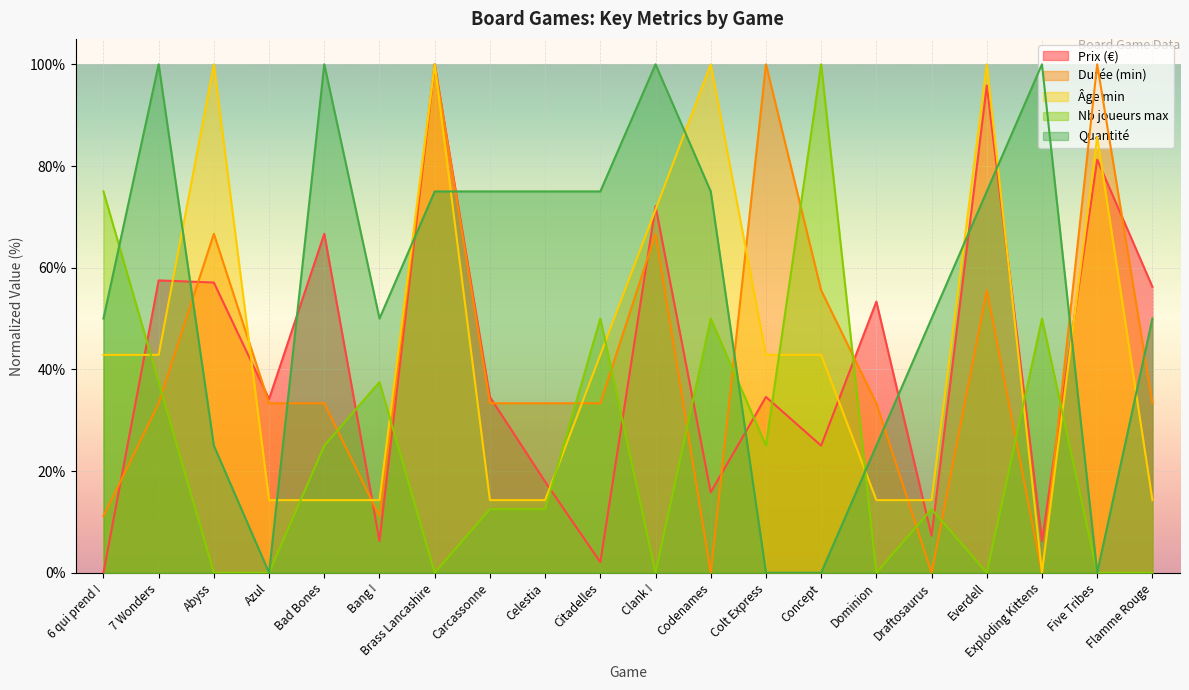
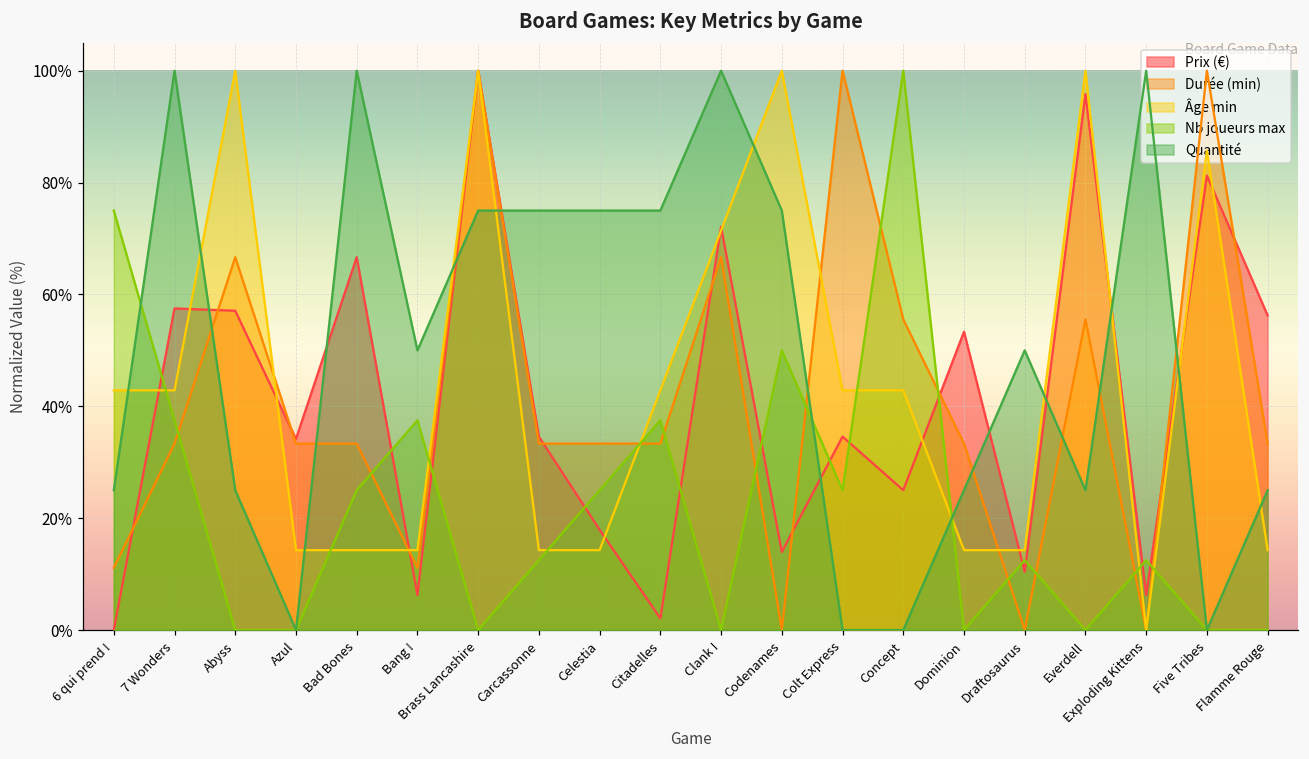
  {
    "Prix (€)": {
      "6 qui prend !": "0%",
      "7 Wonders": "58%",
      "Abyss": "57%",
      "Azul": "34%",
      "Bad Bones": "67%",
      "Bang !": "6%",
      "Carcassonne": "35%",
      "Celestia": "18%",
      "Citadelles": "2%",
      "Clank !": "72%",
-     "Codenames": "16%",
+     "Codenames": "14%",
      "Colt Express": "35%",
      "Concept": "25%",
      "Dominion": "53%",
-     "Draftosaurus": "7%",
+     "Draftosaurus": "10%",
      "Everdell": "96%",
      "Exploding Kittens": "6%",
      "Five Tribes": "81%",
      "Flamme Rouge": "56%"
    },
    "Nb joueurs max": {
      "6 qui prend !": "75%",
      "7 Wonders": "38%",
      "Abyss": "0%",
      "Bad Bones": "25%",
      "Bang !": "38%",
      "Brass Lancashire": "0%",
      "Carcassonne": "13%",
-     "Celestia": "13%",
-     "Citadelles": "50%",
+     "Celestia": "25%",
+     "Citadelles": "38%",
      "Clank !": "0%",
      "Codenames": "50%",
      "Colt Express": "25%",
      "Concept": "100%",
      "Dominion": "0%",
      "Draftosaurus": "13%",
      "Everdell": "0%",
-     "Exploding Kittens": "50%",
+     "Exploding Kittens": "13%",
      "Flamme Rouge": "0%"
    },
    "Quantité": {
-     "6 qui prend !": "50%",
+     "6 qui prend !": "25%",
      "7 Wonders": "100%",
      "Abyss": "25%",
      "Bad Bones": "100%",
      "Bang !": "50%",
      "Brass Lancashire": "75%",
      "Carcassonne": "75%",
      "Celestia": "75%",
      "Citadelles": "75%",
      "Clank !": "100%",
      "Codenames": "75%",
      "Colt Express": "0%",
      "Concept": "0%",
      "Dominion": "25%",
      "Draftosaurus": "50%",
-     "Everdell": "75%",
-     "Flamme Rouge": "50%"
+     "Everdell": "25%",
+     "Flamme Rouge": "25%"
    }
  }
